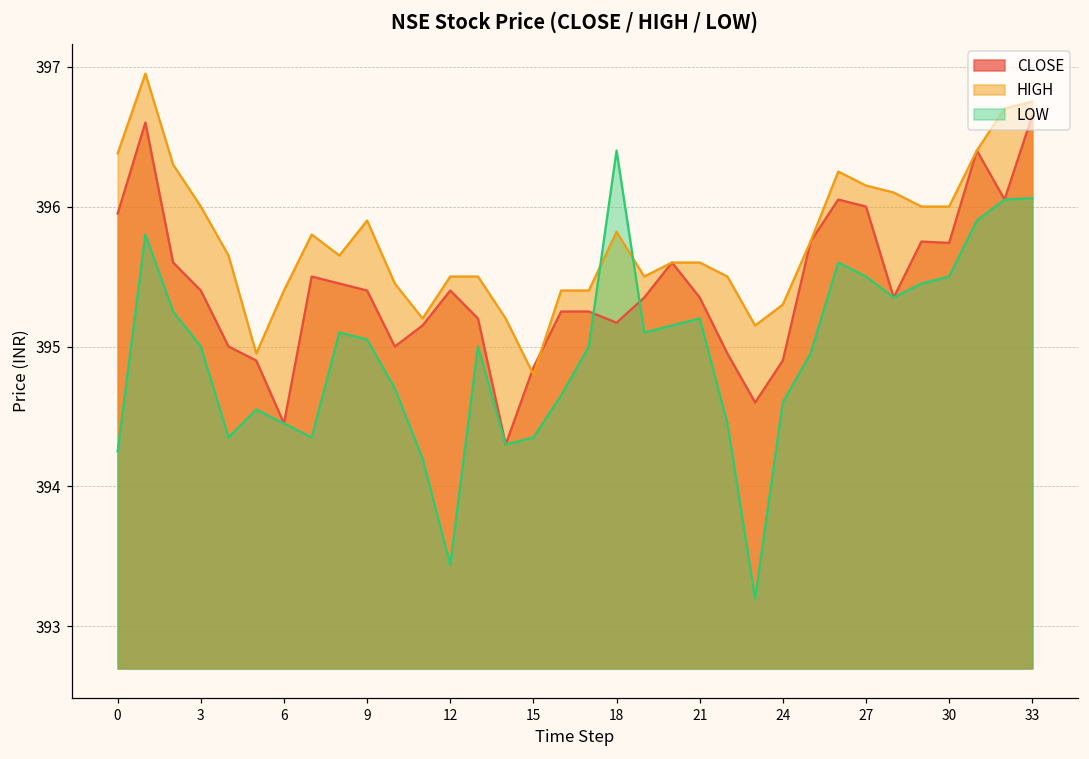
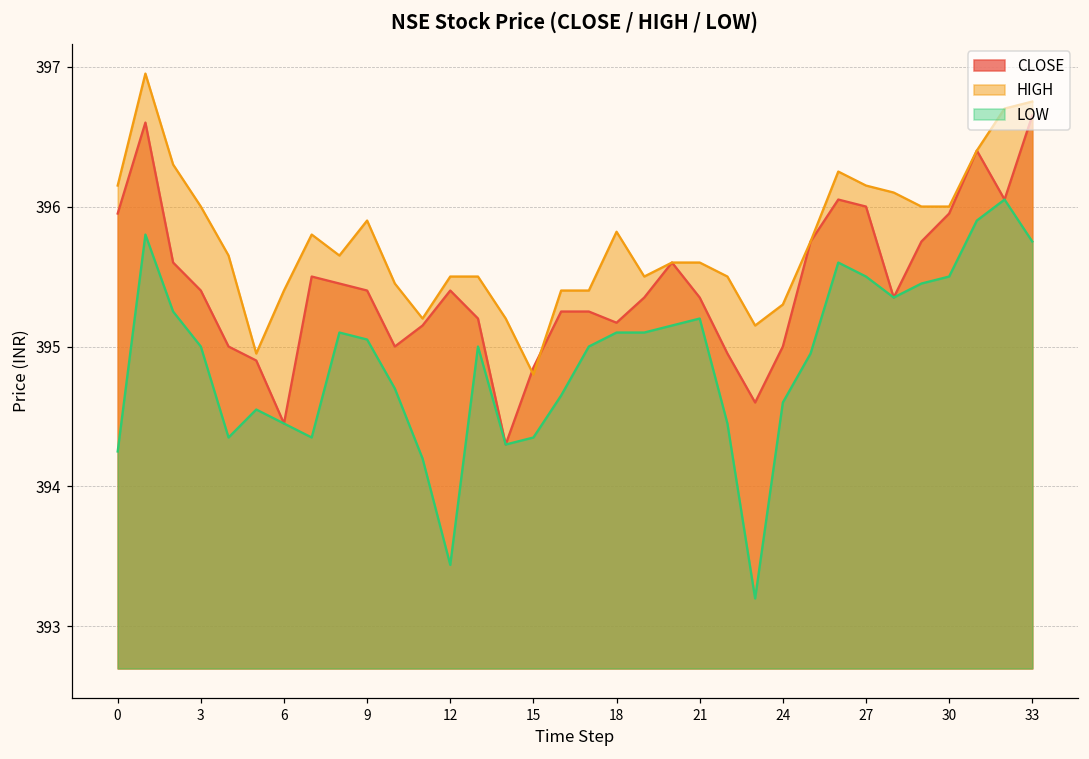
  {
    "CLOSE": {
      "0": 395.95,
      "3": 395.40,
      "9": 395.40,
      "12": 395.40,
      "15": 394.85,
      "18": 395.17,
      "21": 395.35,
-     "24": 394.9,
+     "24": 395.0,
      "27": 396.00,
-     "30": 395.74
+     "30": 395.95
    },
    "HIGH": {
-     "0": 396.38,
+     "0": 396.15,
      "3": 396.00,
      "6": 395.40,
      "9": 395.90,
      "12": 395.50,
      "15": 394.80,
      "18": 395.82,
      "21": 395.60,
      "24": 395.30,
      "27": 396.15,
      "30": 396.00
    },
    "LOW": {
      "0": 394.25,
      "3": 395.00,
      "9": 395.05,
      "12": 393.44,
      "15": 394.35,
-     "18": 396.4,
+     "18": 395.1,
      "21": 395.20,
      "24": 394.60,
      "27": 395.50,
      "30": 395.50,
-     "33": 396.06
+     "33": 395.75
    }
  }
